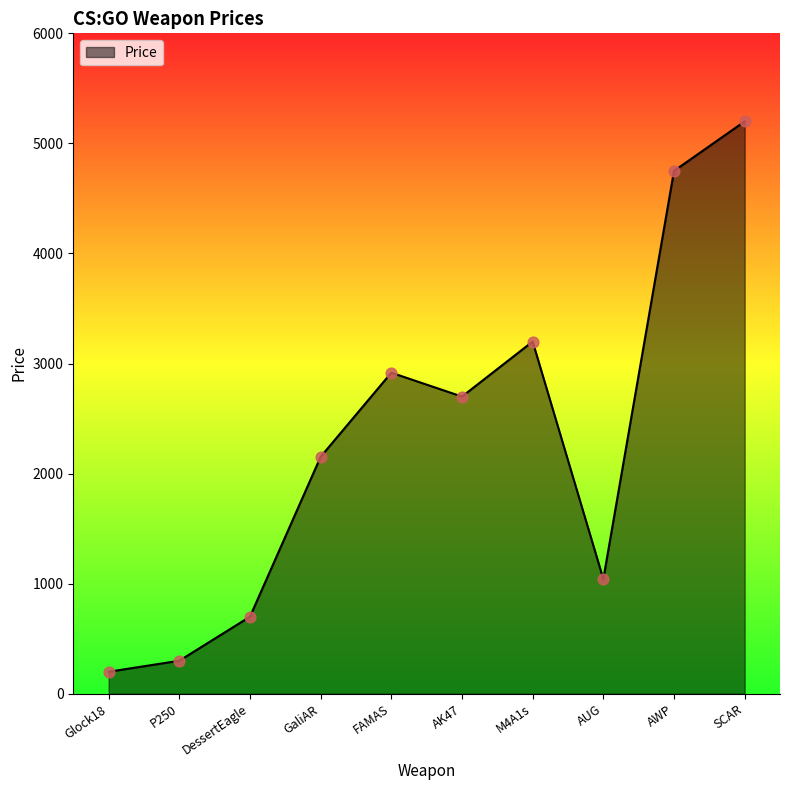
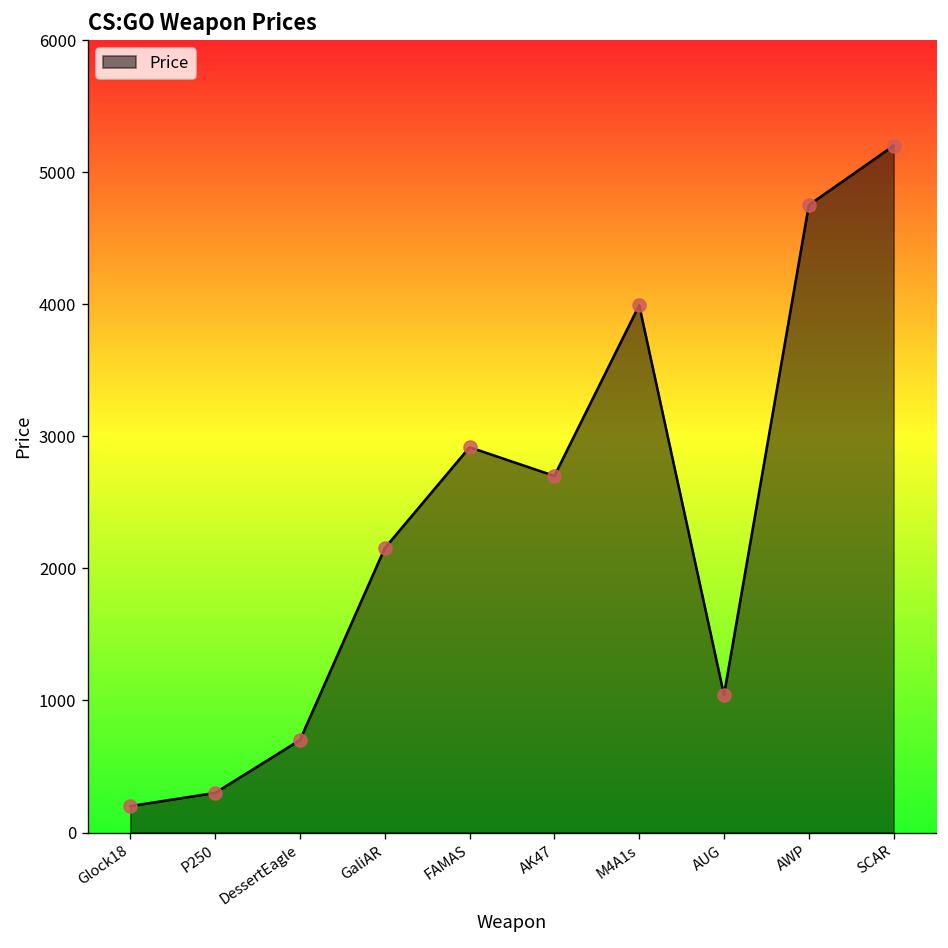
  {
    "Glock18": 200,
    "P250": 300,
    "DessertEagle": 700,
    "GaliAR": 2150,
    "FAMAS": 2920,
    "AK47": 2700,
-   "M4A1s": 3200,
+   "M4A1s": 3990,
    "AUG": 1040,
    "AWP": 4750,
    "SCAR": 5200
  }
